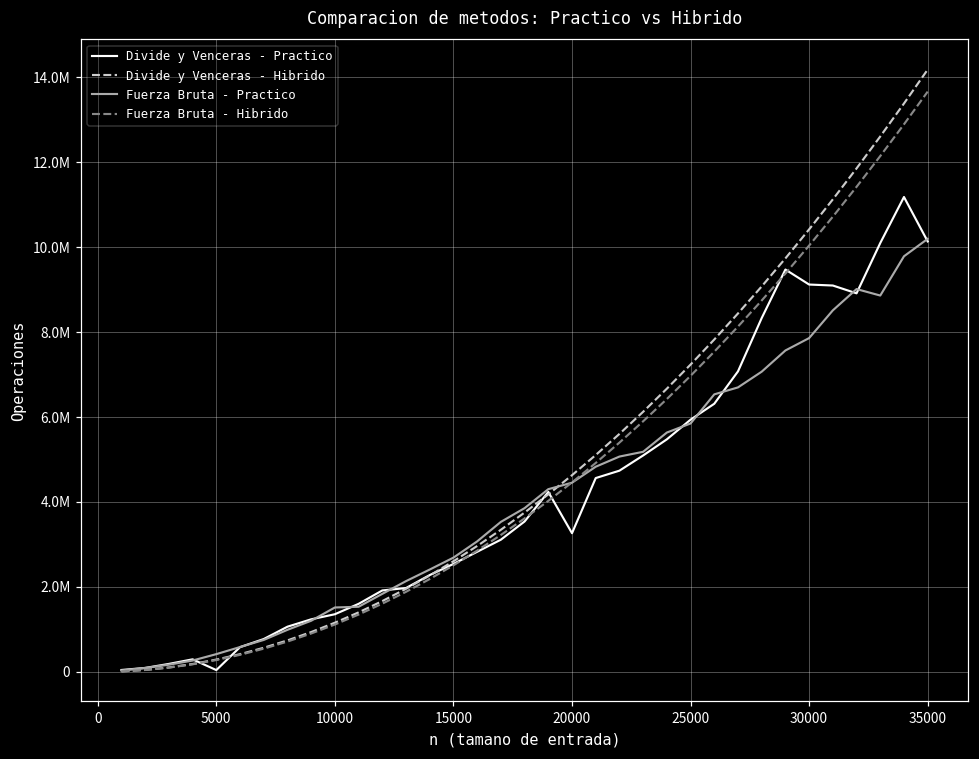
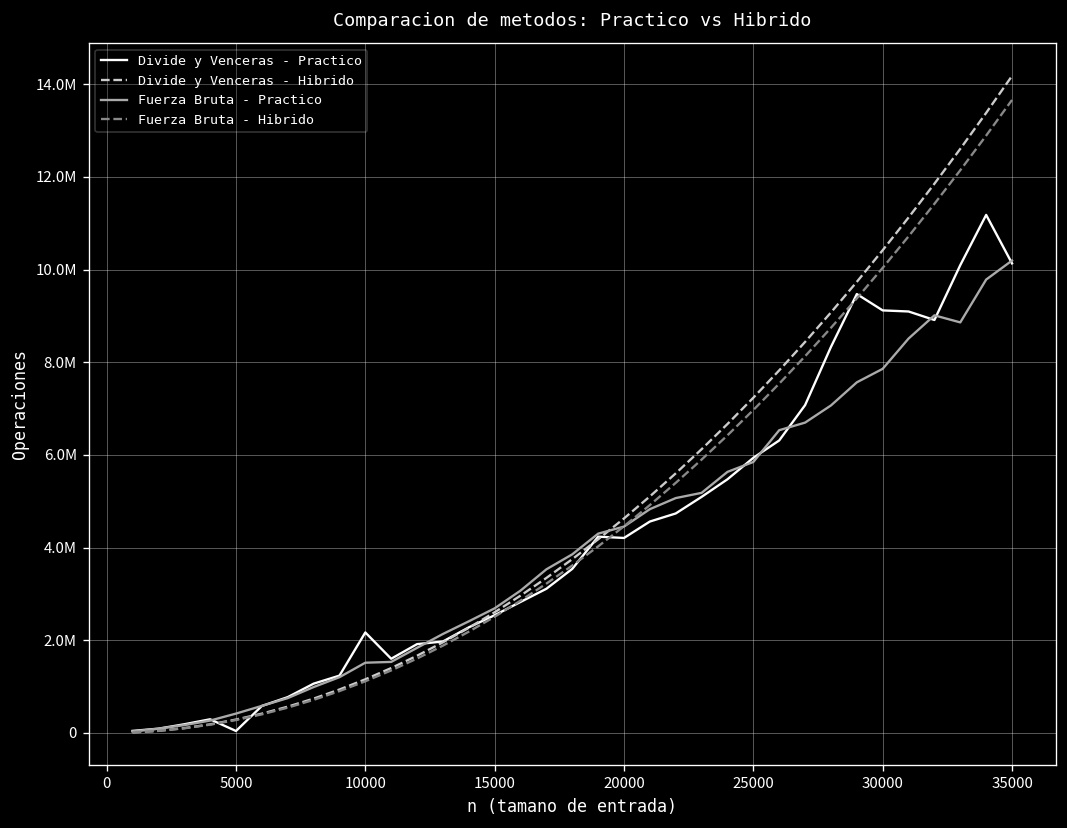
  {
    "Divide y Venceras - Practico": {
      "5000": 0,
-     "10000": 1400000,
-     "20000": 3300000,
+     "10000": 2200000,
+     "20000": 4200000,
      "25000": 5900000,
      "30000": 9100000
    }
  }
